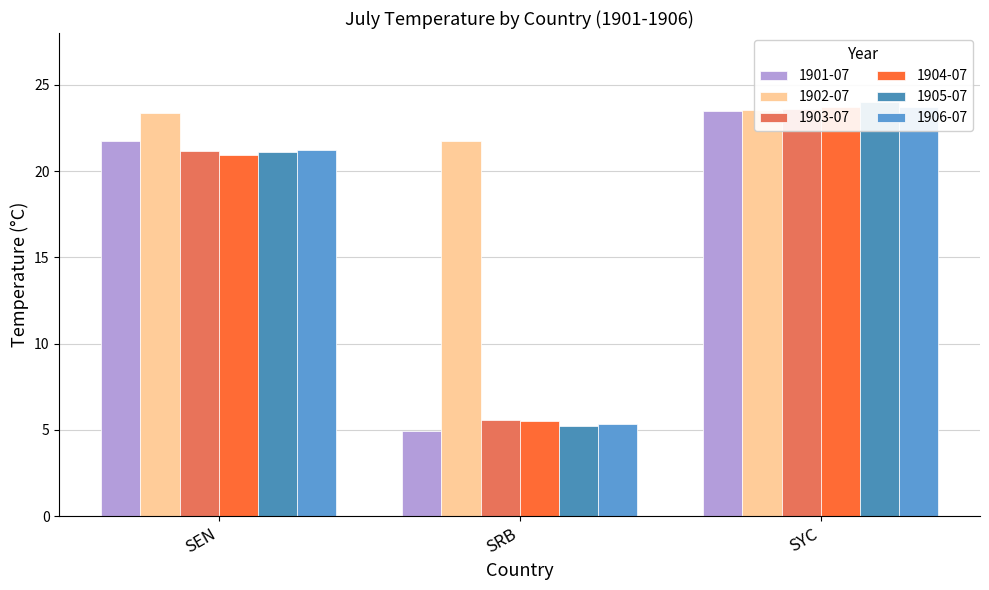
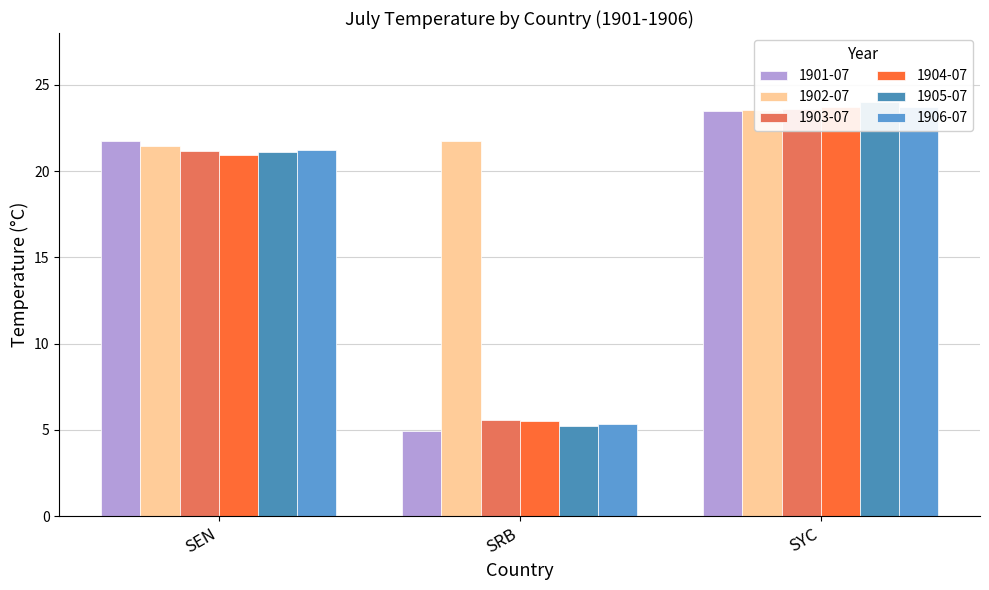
  {
    "1901-07": {
      "SEN": 21.7,
      "SRB": 5.0,
      "SYC": 23.5
    },
    "1902-07": {
-     "SEN": 23.4,
+     "SEN": 21.5,
      "SRB": 21.8
    }
  }
